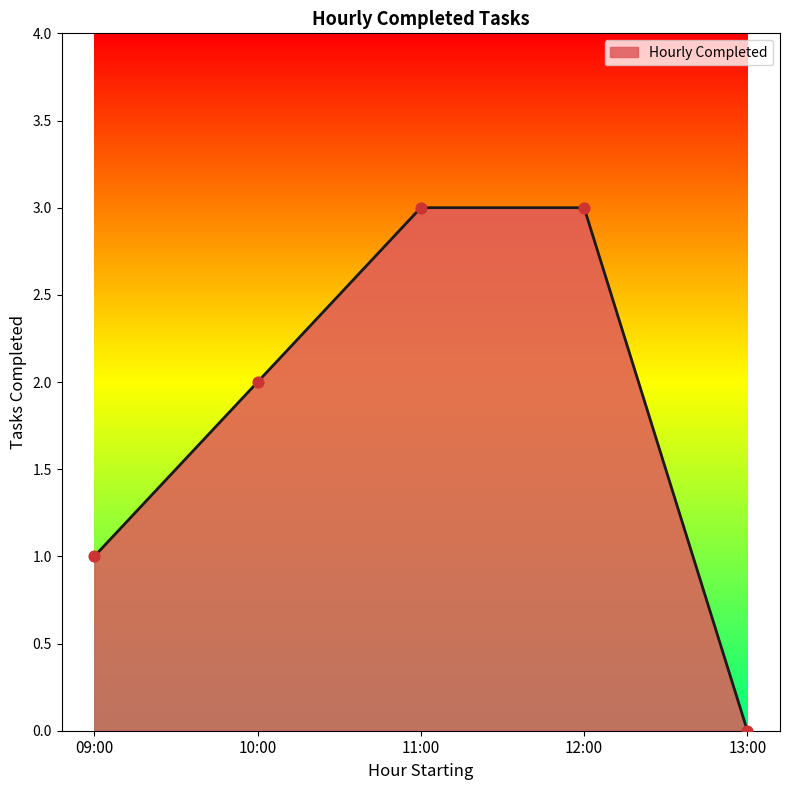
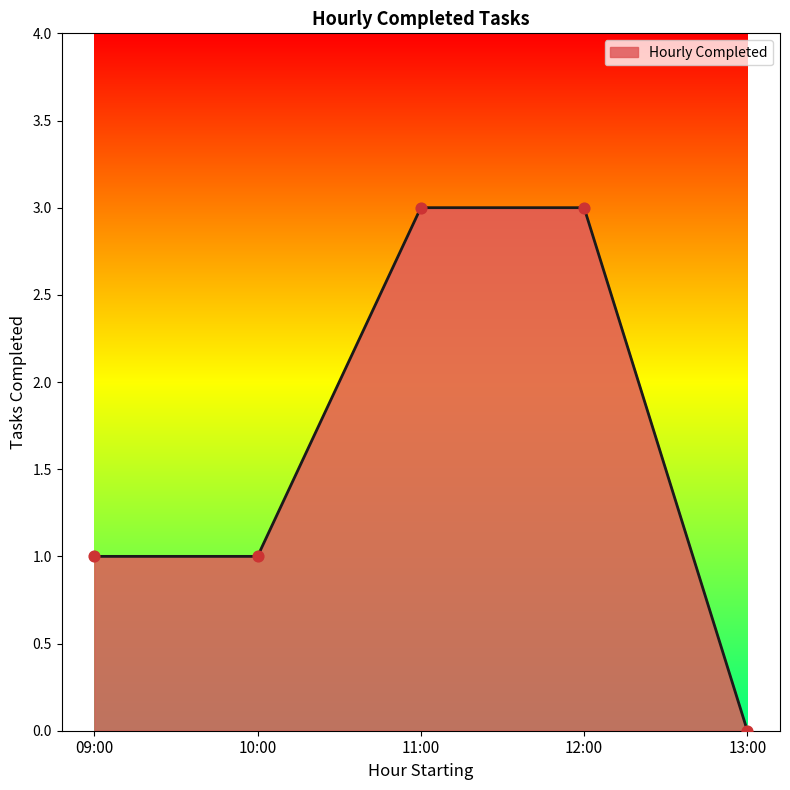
  {
    "09:00": 1,
-   "10:00": 2,
+   "10:00": 1,
    "11:00": 3,
    "12:00": 3,
    "13:00": 0
  }
